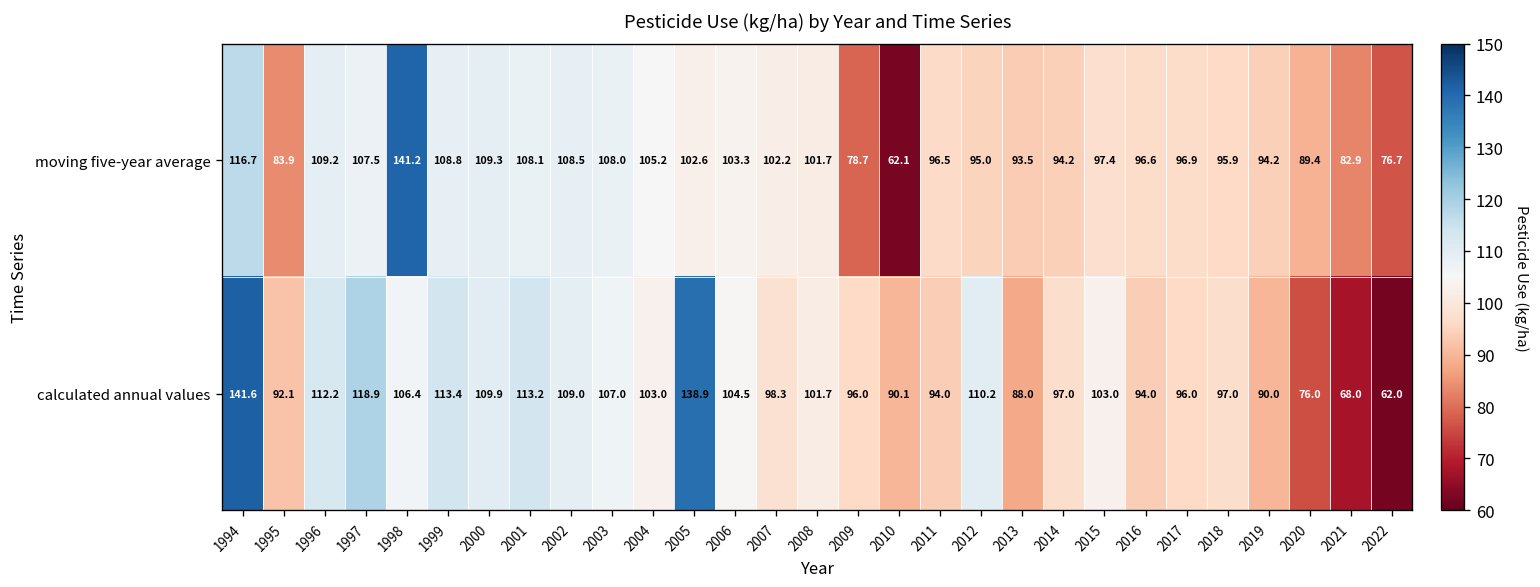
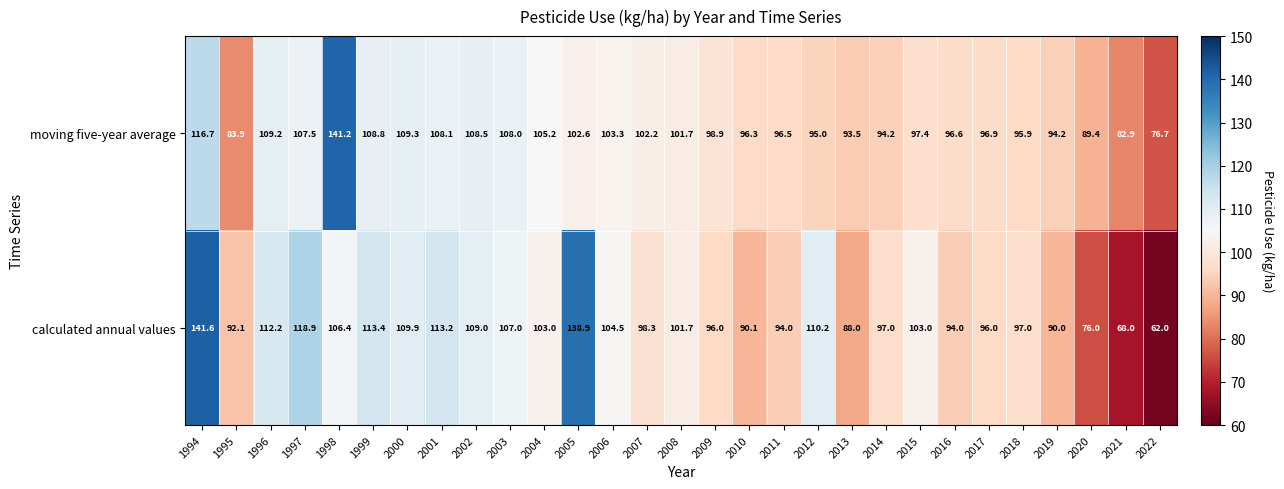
  {
    "moving five-year average": {
      "1994": 116.7,
      "1995": 83.9,
      "1996": 109.2,
      "1997": 107.5,
      "1998": 141.2,
      "1999": 108.8,
      "2000": 109.3,
      "2001": 108.1,
      "2002": 108.5,
      "2003": 108.0,
      "2004": 105.2,
      "2005": 102.6,
      "2006": 103.3,
      "2007": 102.2,
      "2008": 101.7,
-     "2009": 78.7,
-     "2010": 62.1,
+     "2009": 98.9,
+     "2010": 96.3,
      "2011": 96.5,
      "2012": 95.0,
      "2013": 93.5,
      "2014": 94.2,
      "2015": 97.4,
      "2016": 96.6,
      "2017": 96.9,
      "2018": 95.9,
      "2019": 94.2,
      "2020": 89.4,
      "2021": 82.9,
      "2022": 76.7
    },
    "calculated annual values": {
      "1994": 141.6,
      "1995": 92.1,
      "1996": 112.2,
      "1997": 118.9,
      "1998": 106.4,
      "1999": 113.4,
      "2000": 109.9,
      "2001": 113.2,
      "2002": 109.0,
      "2003": 107.0,
      "2004": 103.0,
      "2005": 138.9,
      "2006": 104.5,
      "2007": 98.3,
      "2008": 101.7,
      "2009": 96.0,
      "2010": 90.1,
      "2011": 94.0,
      "2012": 110.2,
      "2013": 88.0,
      "2014": 97.0,
      "2015": 103.0,
      "2016": 94.0,
      "2017": 96.0,
      "2018": 97.0,
      "2019": 90.0,
      "2020": 76.0,
      "2021": 68.0,
      "2022": 62.0
    }
  }
